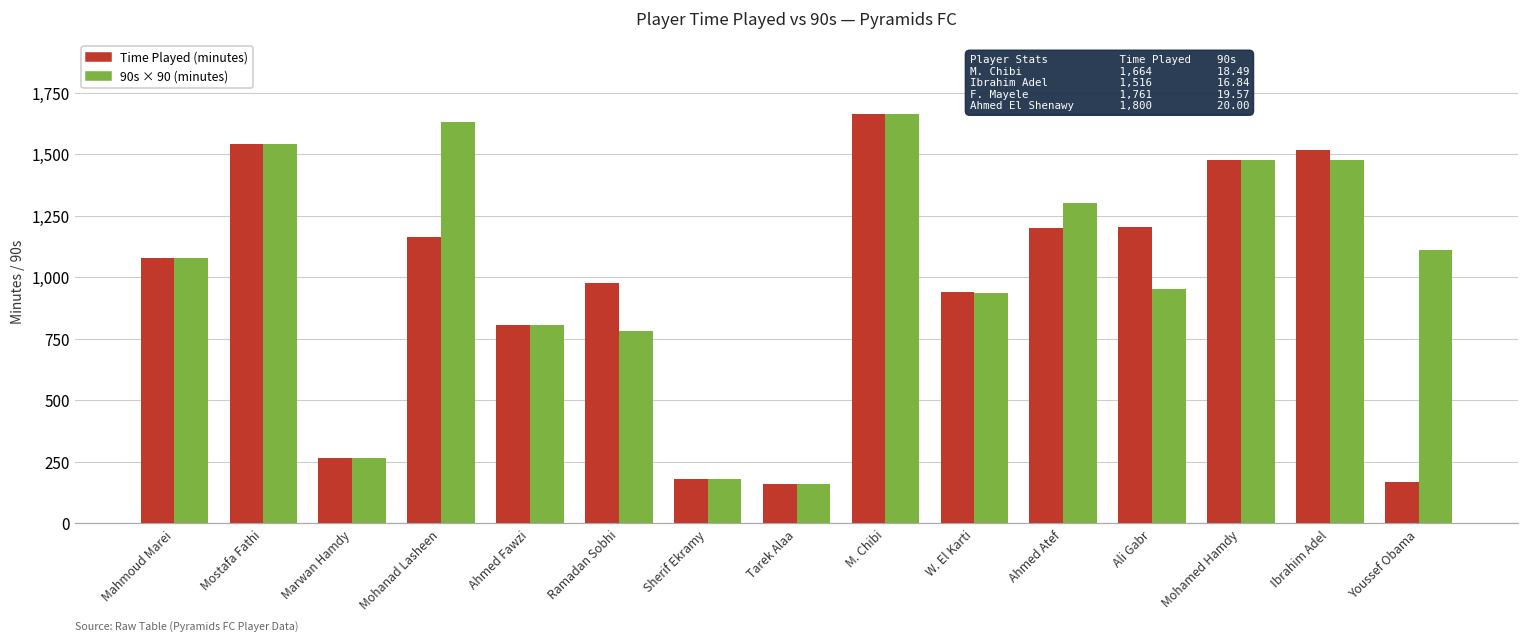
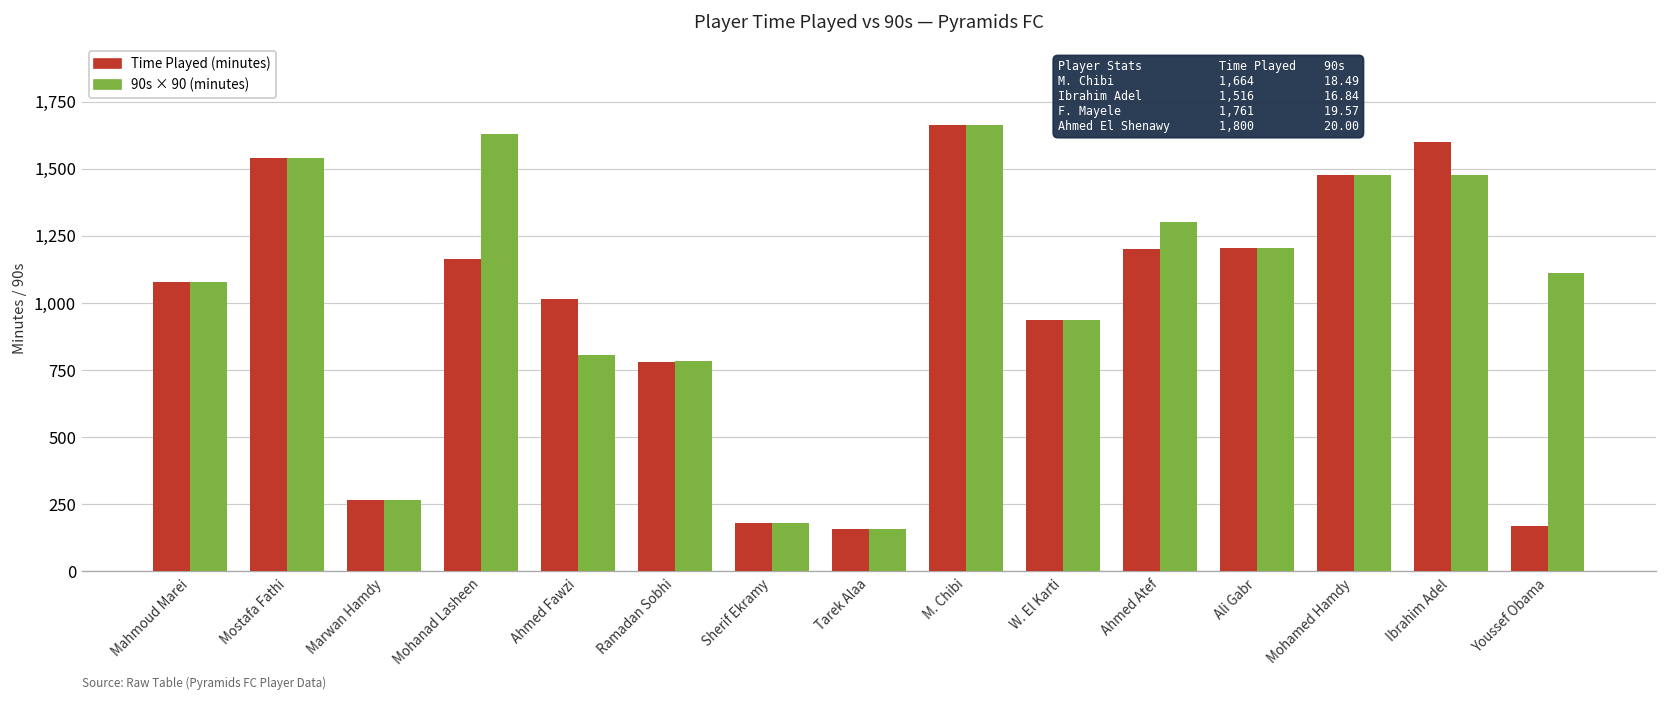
  {
    "Time Played (minutes)": {
      "Mahmoud Marei": "1,080",
      "Mostafa Fathi": "1,540",
      "Marwan Hamdy": "270",
      "Mohanad Lasheen": "1,160",
-     "Ahmed Fawzi": "810",
-     "Ramadan Sobhi": "980",
+     "Ahmed Fawzi": "1,010",
+     "Ramadan Sobhi": "780",
      "Sherif Ekramy": "180",
      "Tarek Alaa": "160",
      "M. Chibi": "1,660",
      "W. El Karti": "940",
      "Ahmed Atef": "1,200",
      "Ali Gabr": "1,200",
      "Mohamed Hamdy": "1,480",
-     "Ibrahim Adel": "1,520",
+     "Ibrahim Adel": "1,600",
      "Youssef Obama": "170"
    },
    "90s × 90 (minutes)": {
      "Mahmoud Marei": "1,080",
      "Mostafa Fathi": "1,540",
      "Marwan Hamdy": "260",
      "Mohanad Lasheen": "1,630",
      "Ahmed Fawzi": "810",
      "Ramadan Sobhi": "780",
      "Sherif Ekramy": "180",
      "Tarek Alaa": "160",
      "M. Chibi": "1,660",
      "W. El Karti": "940",
      "Ahmed Atef": "1,300",
-     "Ali Gabr": "950",
+     "Ali Gabr": "1,200",
      "Mohamed Hamdy": "1,480",
      "Ibrahim Adel": "1,480",
      "Youssef Obama": "1,110"
    }
  }
